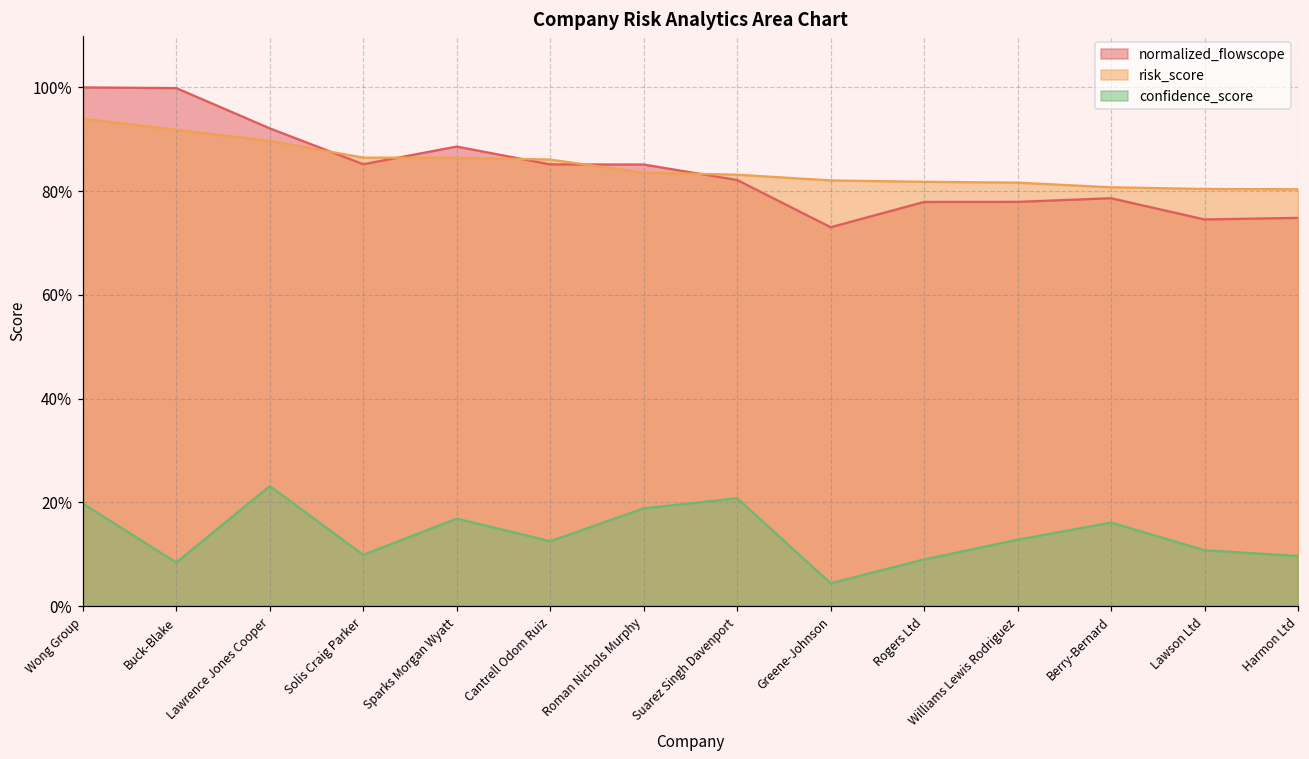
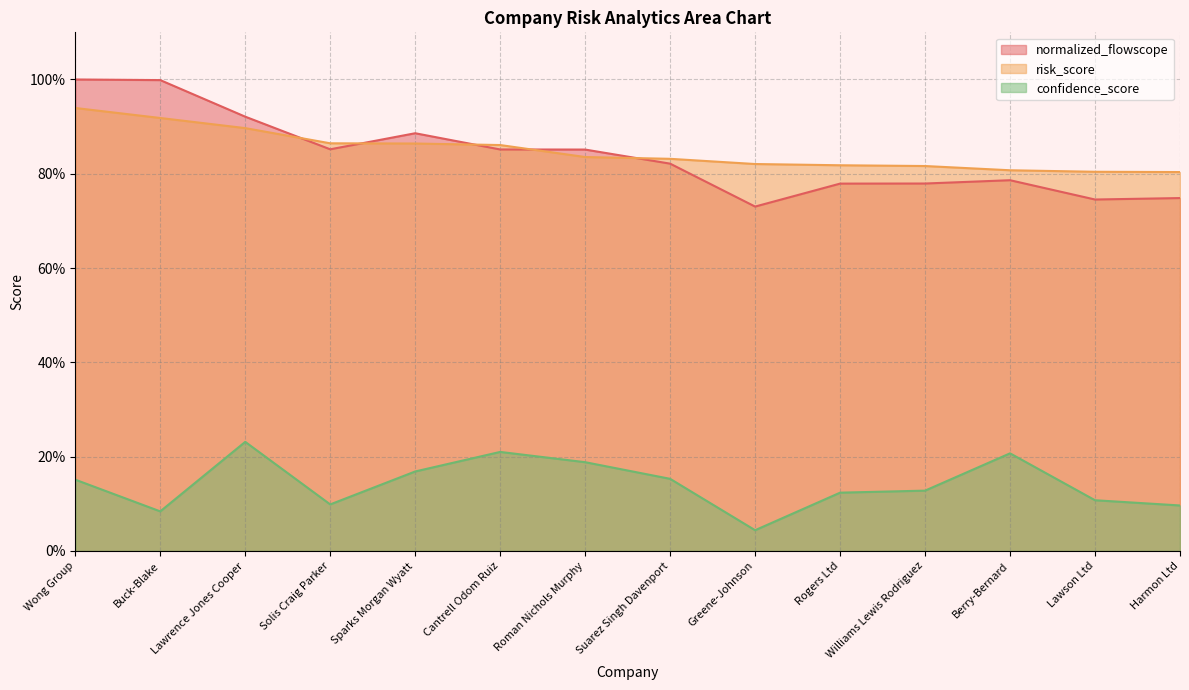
  {
    "confidence_score": {
-     "Wong Group": "20%",
+     "Wong Group": "15%",
      "Buck-Blake": "8%",
      "Lawrence Jones Cooper": "23%",
      "Solis Craig Parker": "10%",
      "Sparks Morgan Wyatt": "17%",
-     "Cantrell Odom Ruiz": "13%",
+     "Cantrell Odom Ruiz": "21%",
      "Roman Nichols Murphy": "19%",
-     "Suarez Singh Davenport": "21%",
+     "Suarez Singh Davenport": "15%",
      "Greene-Johnson": "4%",
-     "Rogers Ltd": "9%",
+     "Rogers Ltd": "12%",
      "Williams Lewis Rodriguez": "13%",
-     "Berry-Bernard": "16%",
+     "Berry-Bernard": "21%",
      "Lawson Ltd": "11%",
      "Harmon Ltd": "10%"
    }
  }
